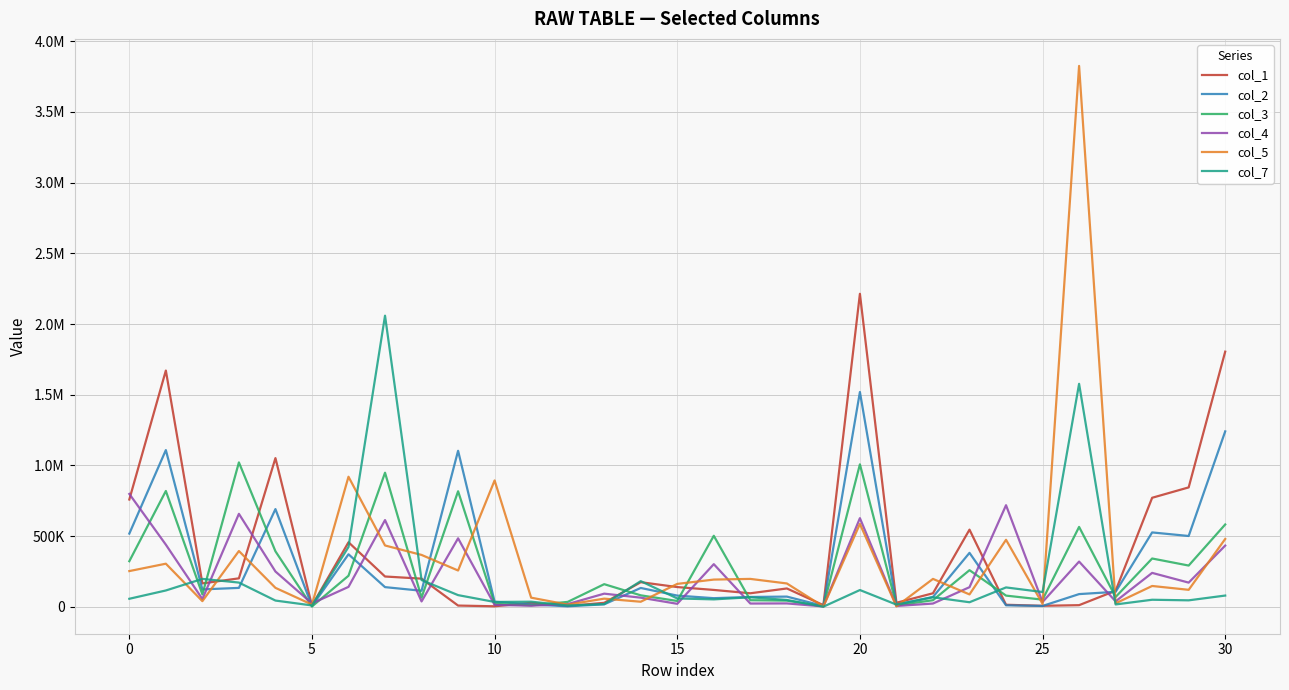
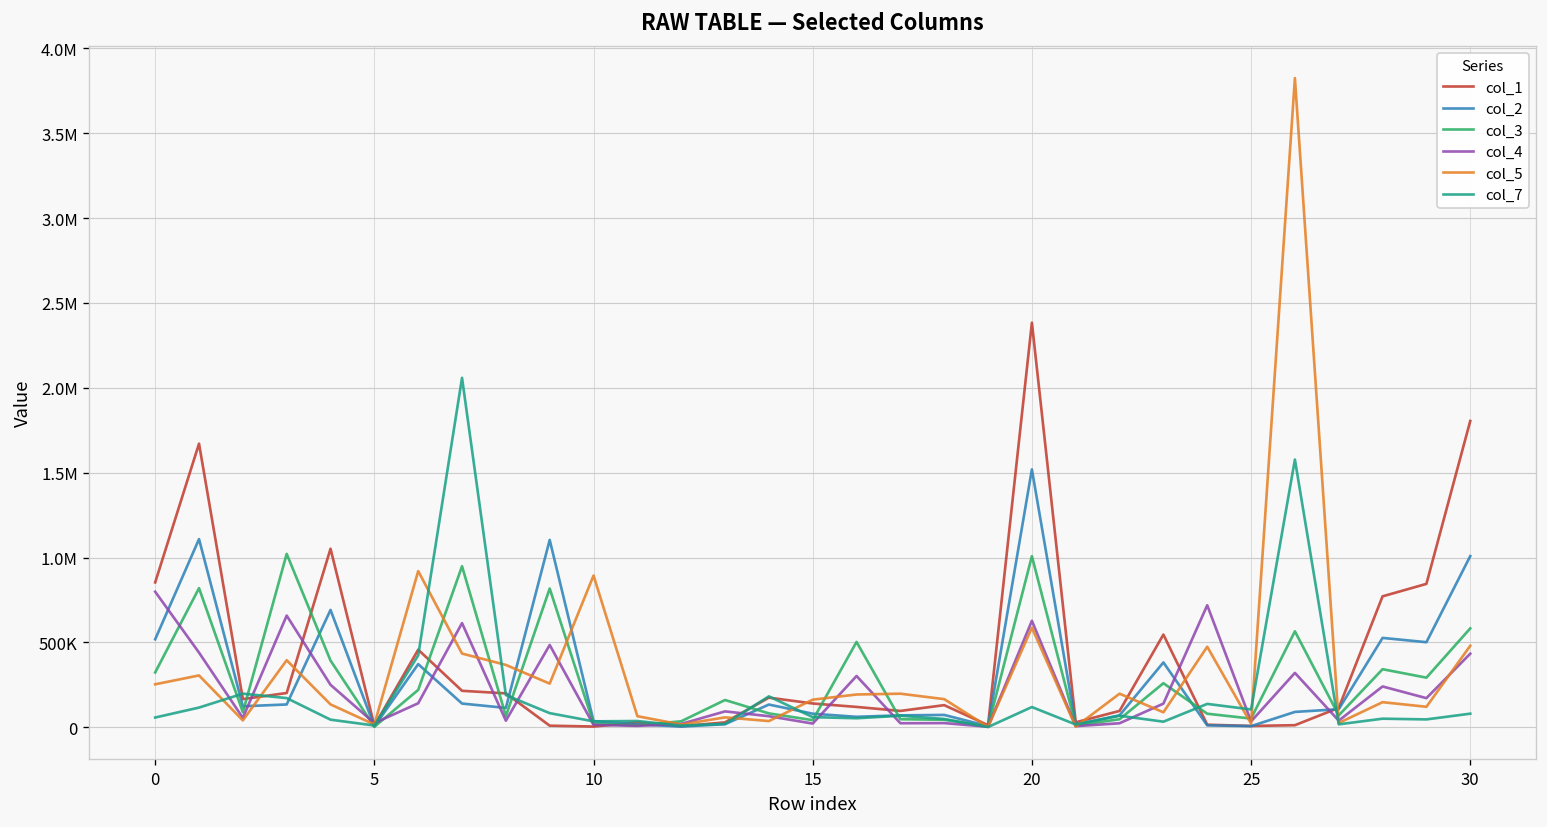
  {
    "col_1": {
-     "0": 760000,
+     "0": 850000,
      "15": 140000,
-     "20": 2210000,
+     "20": 2380000,
      "30": 1800000
    },
    "col_2": {
      "0": 520000,
      "15": 80000,
      "20": 1520000,
-     "30": 1240000
+     "30": 1010000
    },
    "col_4": {
      "0": 800000,
      "15": 20000,
      "20": 630000,
      "30": 430000
    },
    "col_5": {
      "0": 250000,
      "10": 890000,
      "15": 160000,
      "20": 590000,
      "30": 480000
    }
  }
